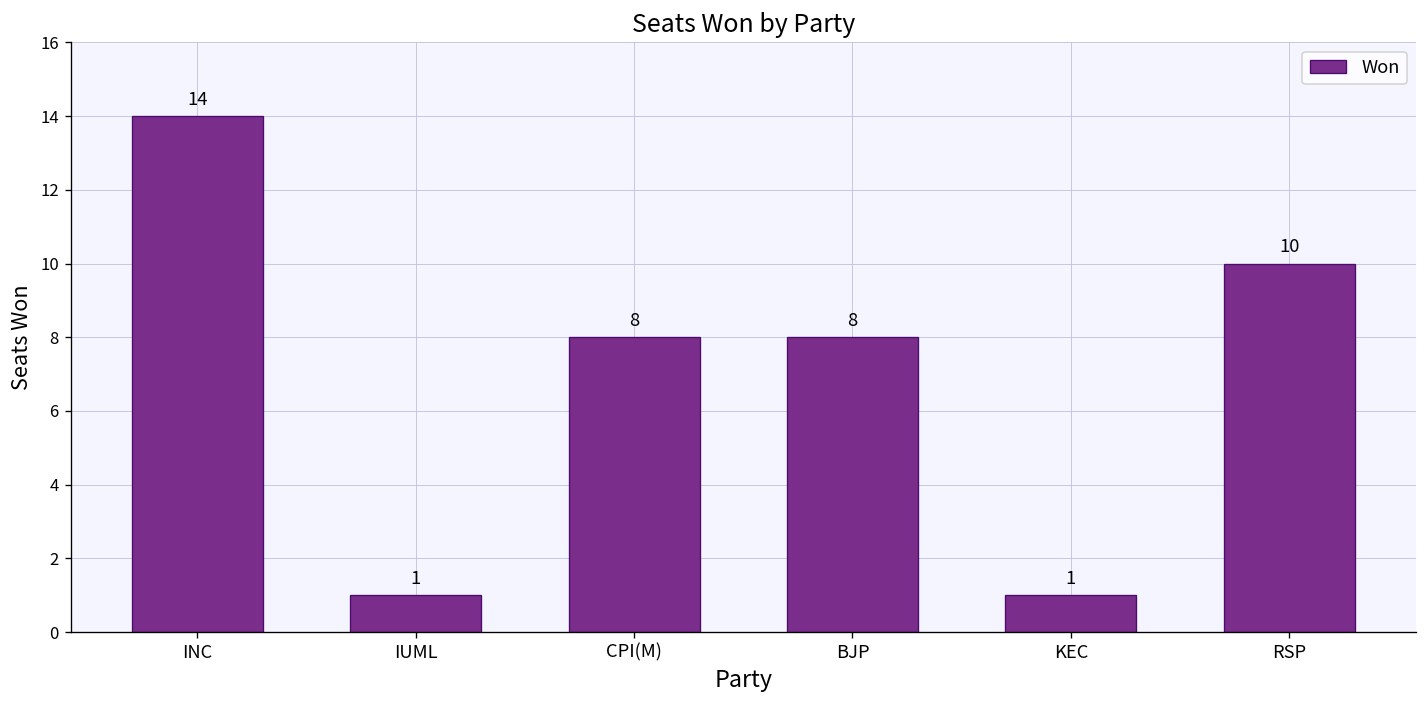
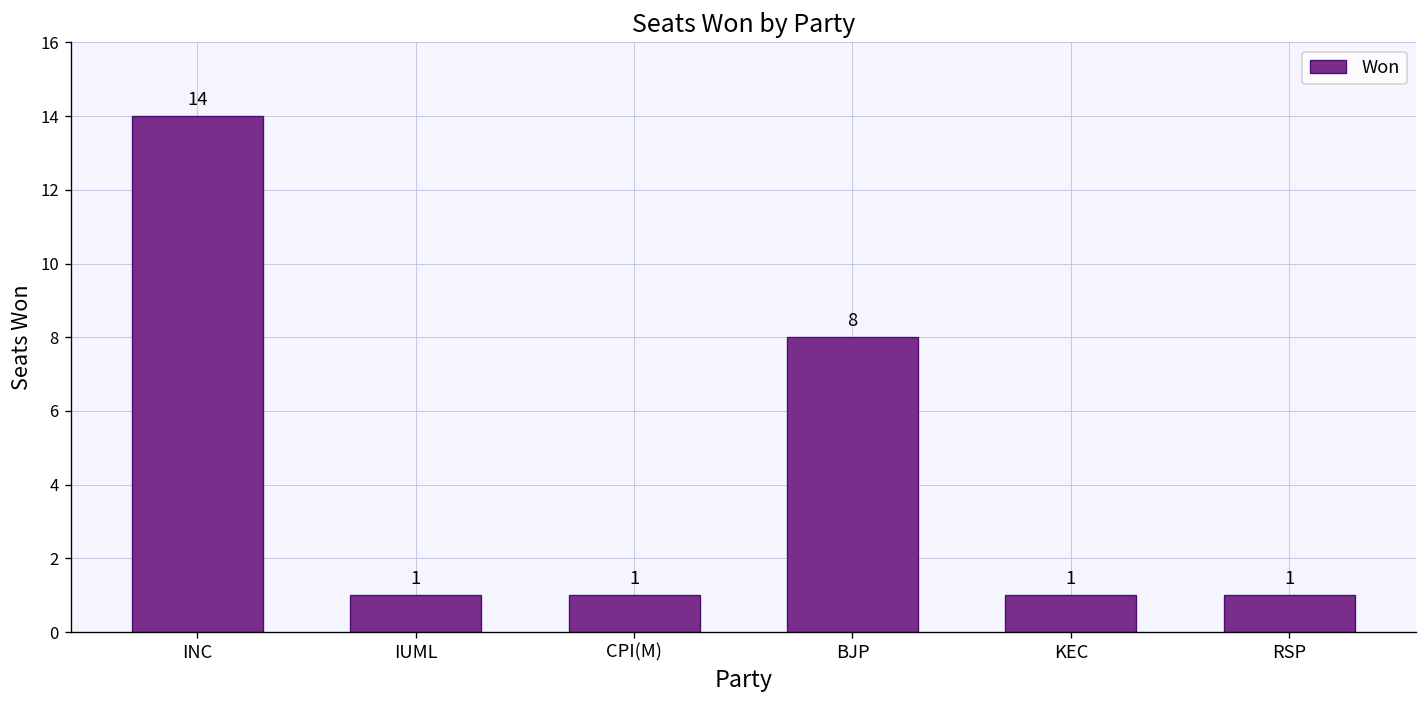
  {
    "INC": 14,
    "IUML": 1,
-   "CPI(M)": 8,
+   "CPI(M)": 1,
    "BJP": 8,
    "KEC": 1,
-   "RSP": 10
+   "RSP": 1
  }
